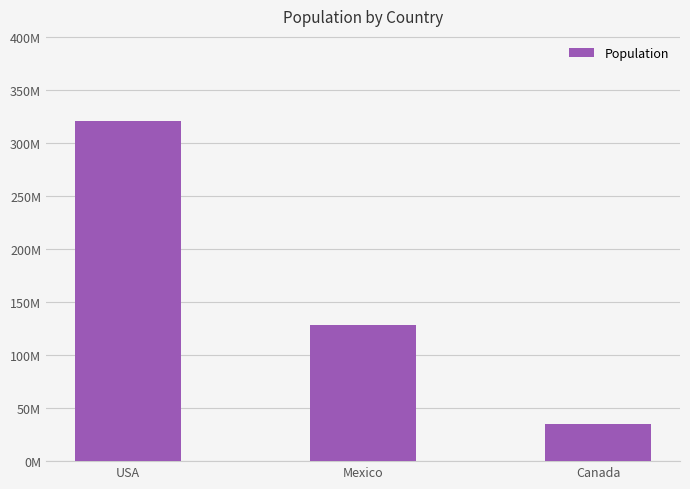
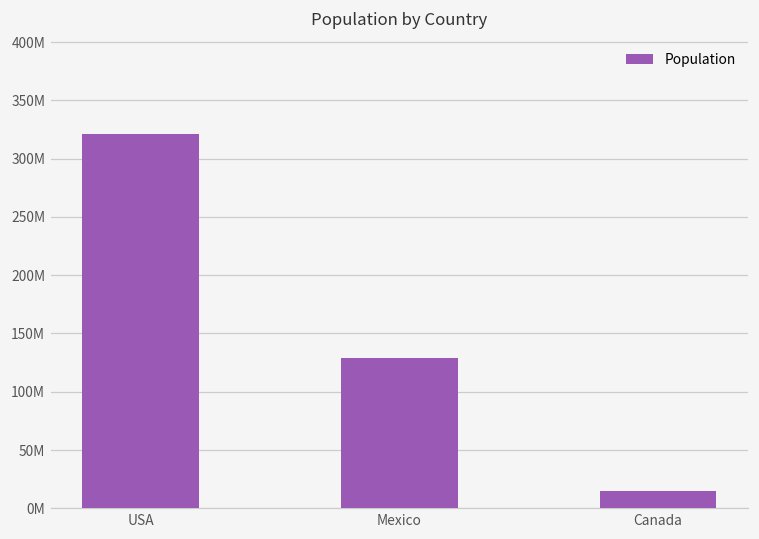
  {
    "USA": 321000000,
    "Mexico": 129000000,
-   "Canada": 35000000
+   "Canada": 15000000
  }
